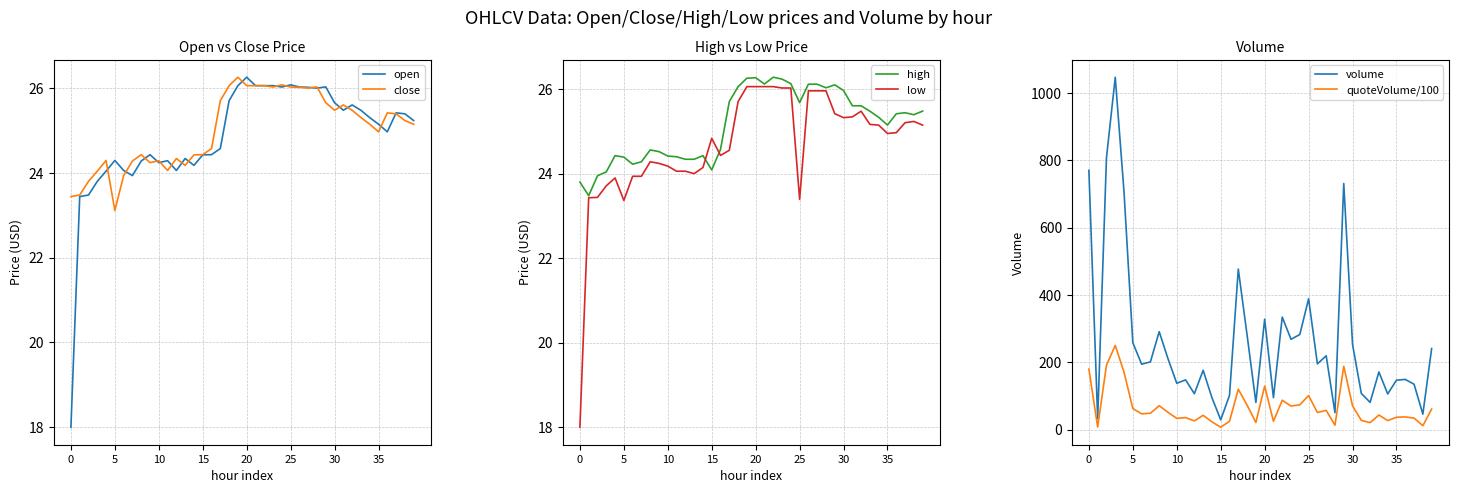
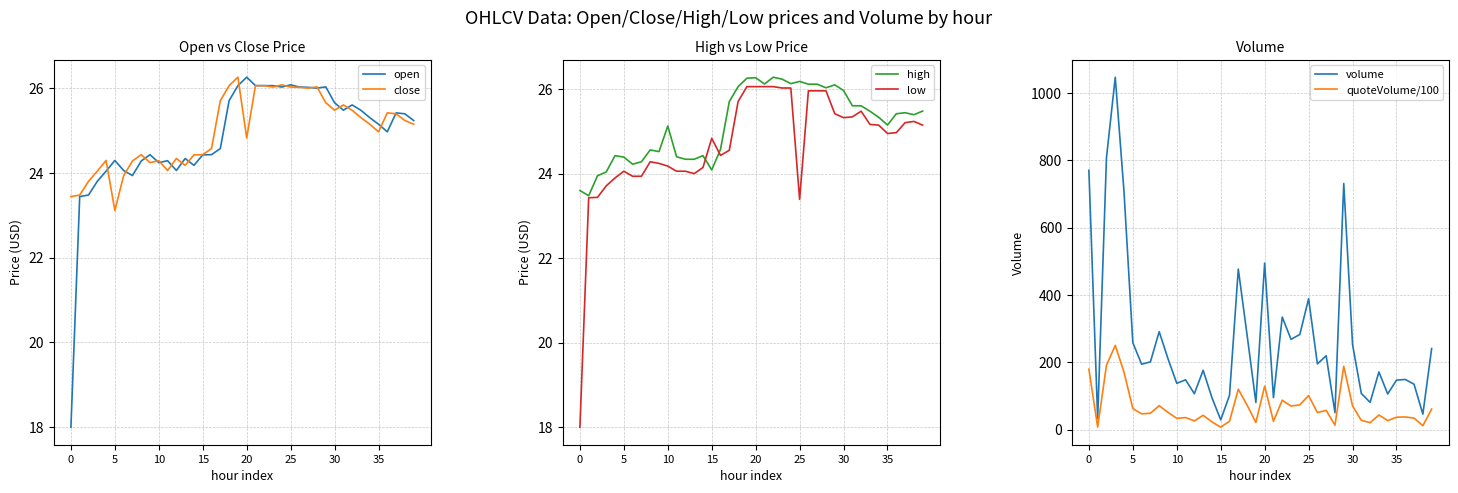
  {
    "Open vs Close Price": {
      "open": {
        "0": 18.0,
        "5": 24.3,
        "20": 26.3,
        "30": 25.7,
        "35": 25.1
      },
      "close": {
        "0": 23.4,
        "5": 23.1,
-       "20": 26.1,
+       "20": 24.8,
        "30": 25.5,
        "35": 25.0
      }
    },
    "High vs Low Price": {
      "high": {
-       "0": 23.8,
+       "0": 23.6,
        "5": 24.4,
-       "10": 24.4,
+       "10": 25.1,
        "15": 24.1,
        "20": 26.3,
-       "25": 25.7,
+       "25": 26.2,
        "30": 26.0,
        "35": 25.1
      },
      "low": {
        "0": 18.0,
-       "5": 23.4,
+       "5": 24.1,
        "10": 24.2,
        "15": 24.8,
        "20": 26.1,
        "25": 23.4,
        "30": 25.3,
        "35": 24.9
      }
    },
    "Volume": {
      "volume": {
        "0": 770,
        "5": 260,
        "10": 140,
        "15": 30,
-       "20": 330,
+       "20": 490,
        "25": 390,
        "30": 250,
        "35": 150
      },
      "quoteVolume/100": {
        "0": 180,
        "5": 60,
        "10": 30,
        "15": 10,
        "20": 130,
        "25": 100,
        "30": 70,
        "35": 40
      }
    }
  }
